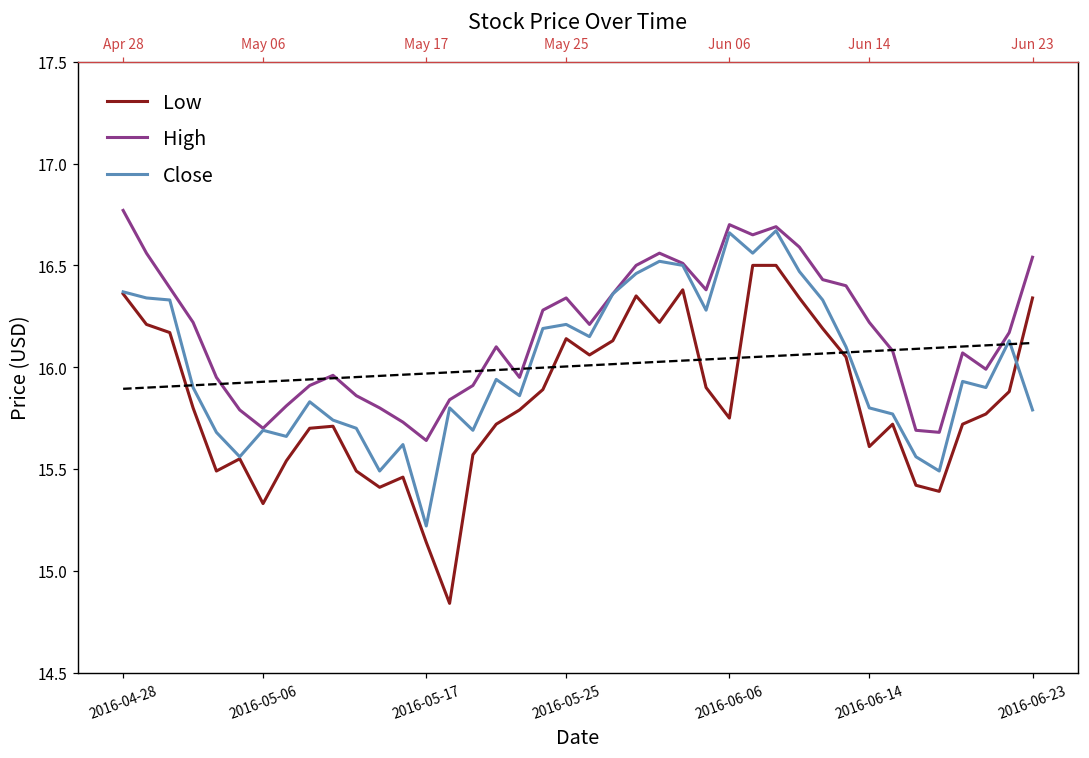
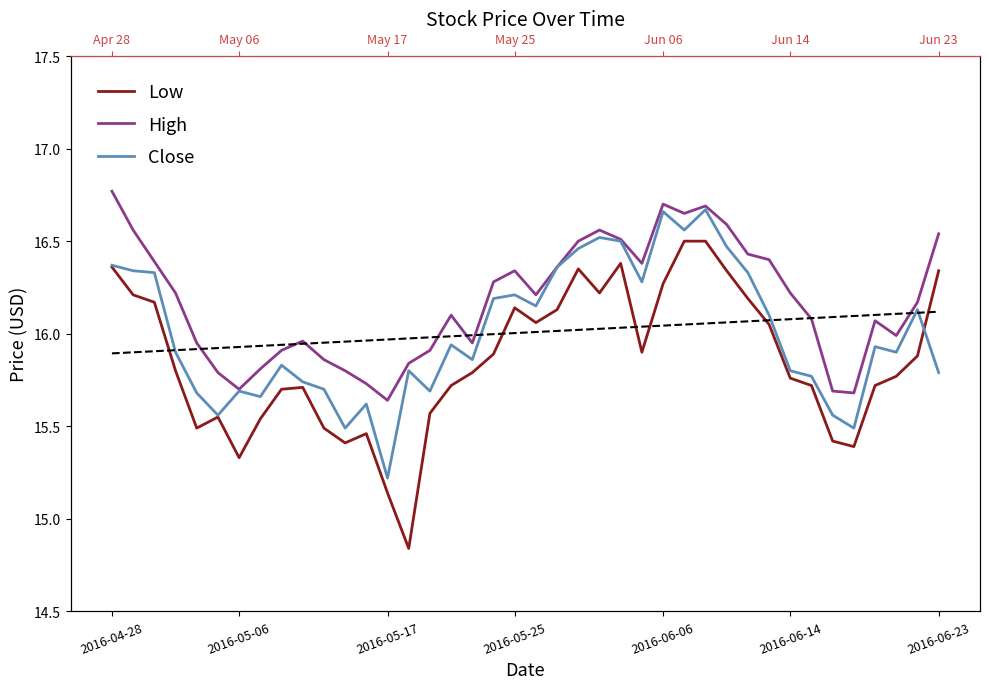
  {
    "Low": {
      "2016-05-06": 15.33,
      "2016-05-17": 15.14,
      "2016-05-25": 16.14,
-     "2016-06-06": 15.75,
-     "2016-06-14": 15.61,
+     "2016-06-06": 16.27,
+     "2016-06-14": 15.76,
      "2016-06-23": 16.34
    },
    "High": {
      "2016-04-28": 16.77,
      "2016-05-17": 15.64,
      "2016-05-25": 16.34,
      "2016-06-06": 16.70,
      "2016-06-14": 16.22,
      "2016-06-23": 16.54
    },
    "Close": {
      "2016-05-17": 15.22,
      "2016-05-25": 16.21,
      "2016-06-06": 16.66,
      "2016-06-14": 15.80,
      "2016-06-23": 15.79
    }
  }
